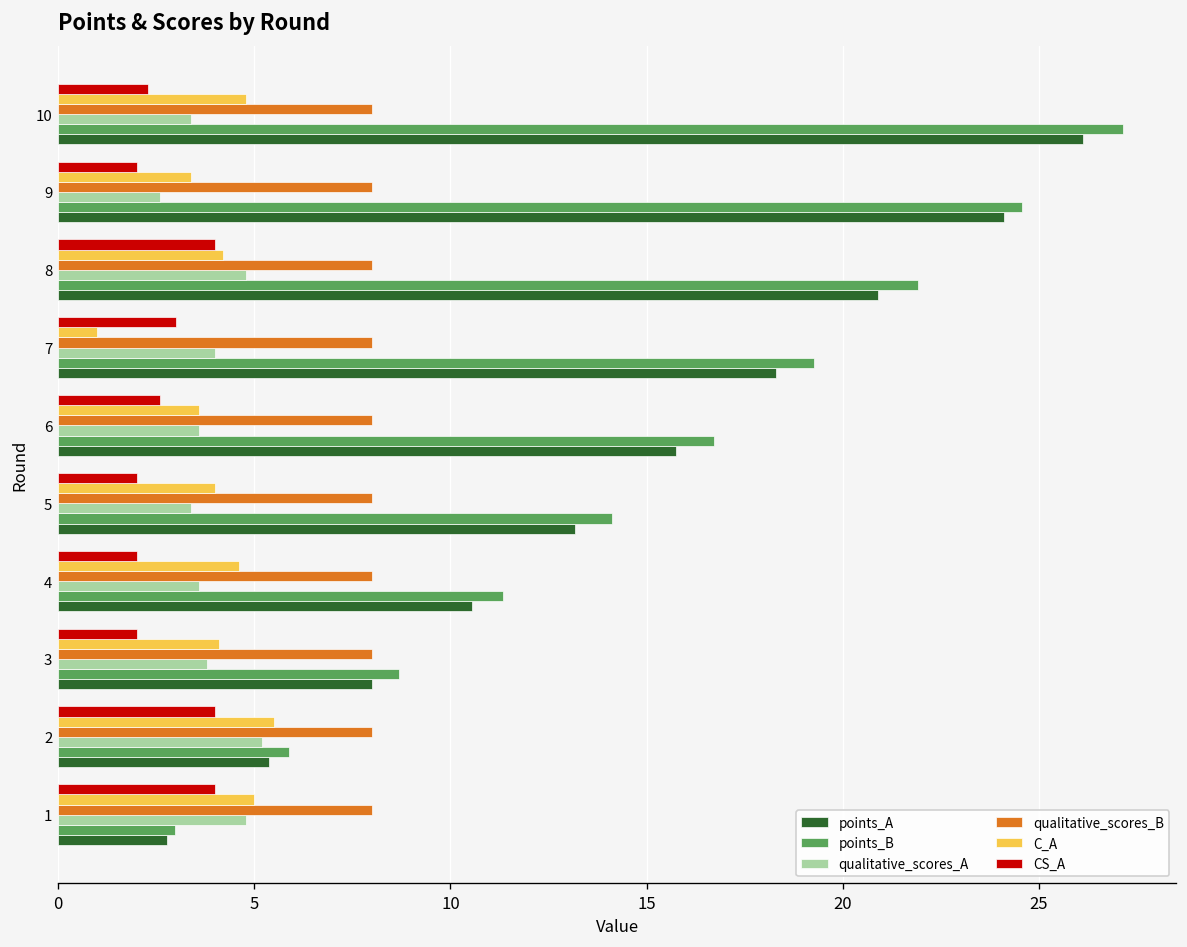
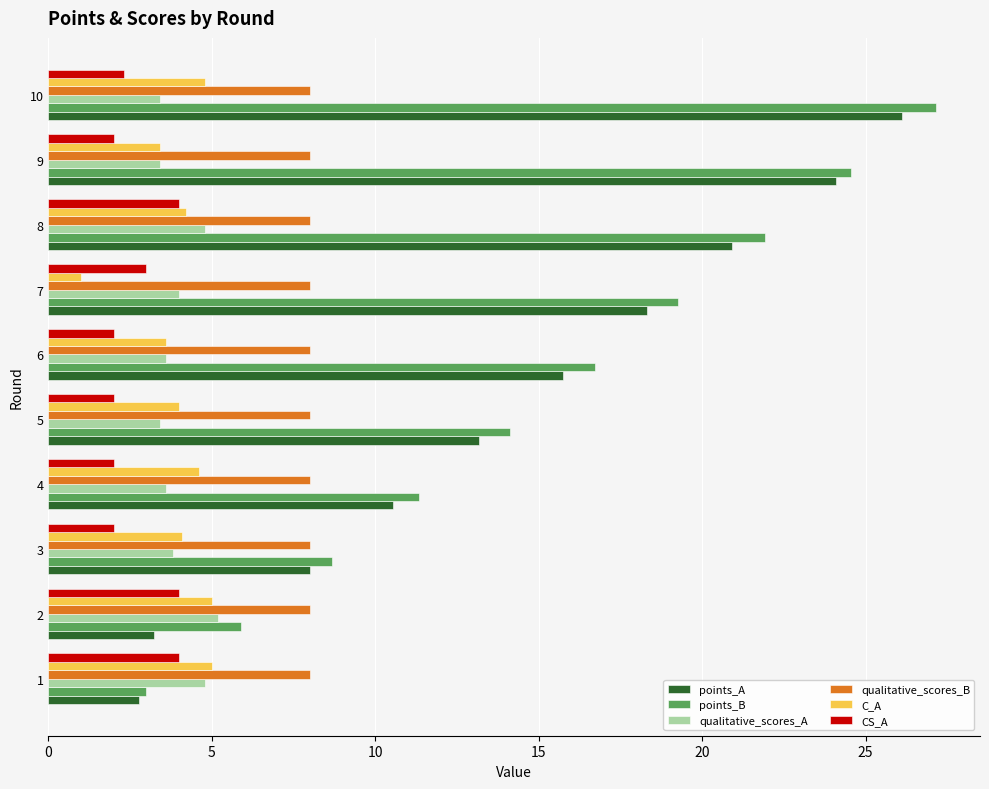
  {
    "points_A": {
      "10": 26.1,
      "9": 24.1,
      "8": 20.9,
      "7": 18.3,
      "6": 15.8,
      "5": 13.2,
      "4": 10.6,
      "3": 8.0,
-     "2": 5.4,
+     "2": 3.2,
      "1": 2.8
    },
    "points_B": {
      "10": 27.1,
      "9": 24.6,
      "8": 21.9,
      "7": 19.3,
      "6": 16.7,
      "5": 14.1,
      "4": 11.3,
      "3": 8.7,
      "2": 5.9,
      "1": 3.0
    },
    "qualitative_scores_A": {
      "10": 3.4,
-     "9": 2.6,
+     "9": 3.4,
      "8": 4.8,
      "7": 4.0,
      "6": 3.6,
      "5": 3.4,
      "4": 3.6,
      "3": 3.8,
      "2": 5.2,
      "1": 4.8
    },
    "qualitative_scores_B": {
      "10": 8.0,
      "9": 8.0,
      "8": 8.0,
      "7": 8.0,
      "6": 8.0,
      "5": 8.0,
      "4": 8.0,
      "3": 8.0,
      "2": 8.0,
      "1": 8.0
    },
    "C_A": {
      "10": 4.8,
      "9": 3.4,
      "8": 4.2,
      "7": 1.0,
      "6": 3.6,
      "5": 4.0,
      "4": 4.6,
      "3": 4.1,
-     "2": 5.5,
+     "2": 5.0,
      "1": 5.0
    },
    "CS_A": {
      "10": 2.3,
      "9": 2.0,
      "8": 4.0,
      "7": 3.0,
-     "6": 2.6,
+     "6": 2.0,
      "5": 2.0,
      "4": 2.0,
      "3": 2.0,
      "2": 4.0,
      "1": 4.0
    }
  }
